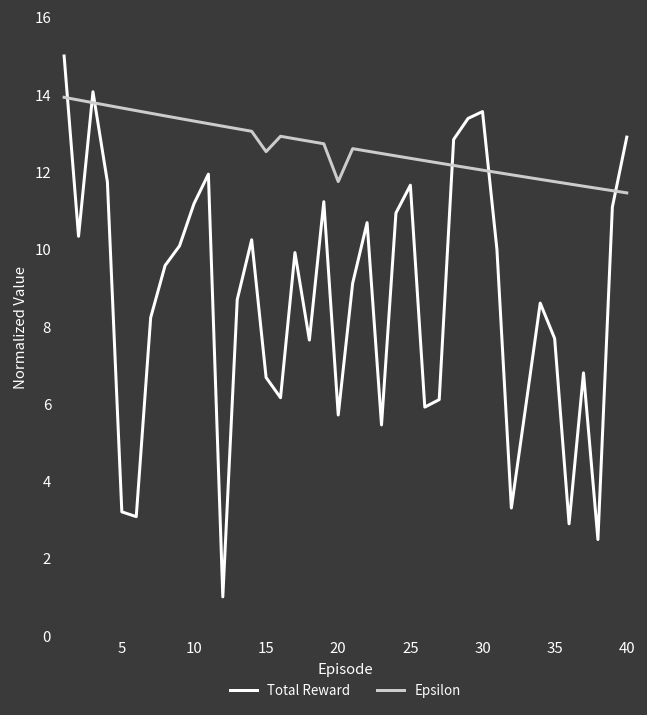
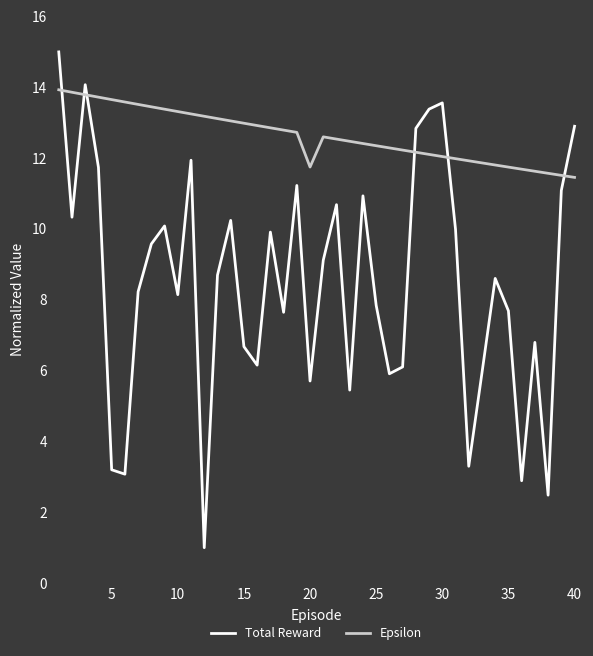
  {
    "Total Reward": {
      "5": 3.2,
-     "10": 11.2,
+     "10": 8.1,
      "15": 6.7,
      "20": 5.7,
-     "25": 11.7,
+     "25": 7.8,
      "30": 13.6,
      "35": 7.7,
      "40": 12.9
    },
    "Epsilon": {
      "5": 13.7,
      "10": 13.3,
-     "15": 12.5,
+     "15": 13.0,
      "20": 11.7,
      "25": 12.4,
      "30": 12.0,
      "35": 11.7,
      "40": 11.5
    }
  }
